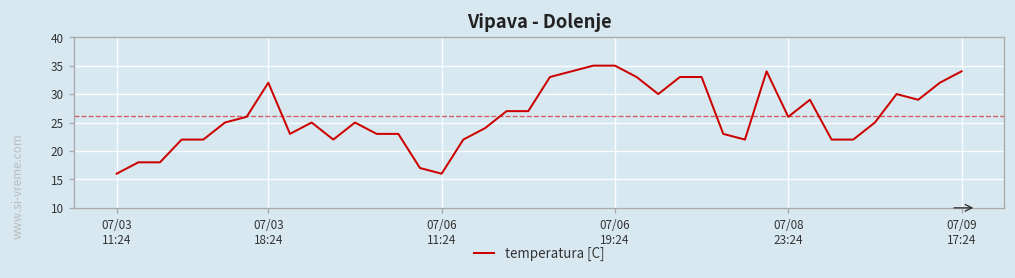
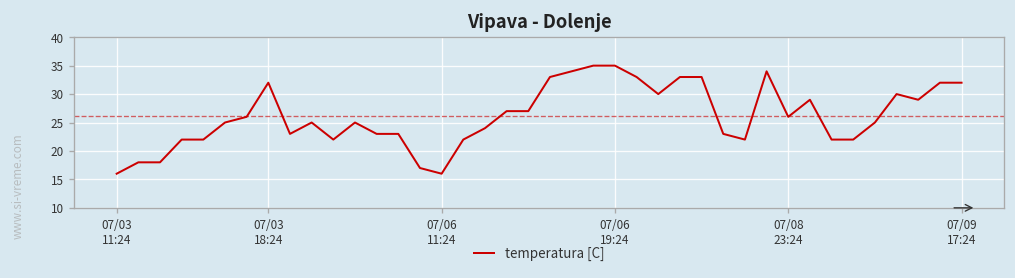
  {
    "07/03 11:24": 16,
    "07/03 18:24": 32,
    "07/06 11:24": 16,
    "07/06 19:24": 35,
    "07/08 23:24": 26,
-   "07/09 17:24": 34
+   "07/09 17:24": 32
  }
